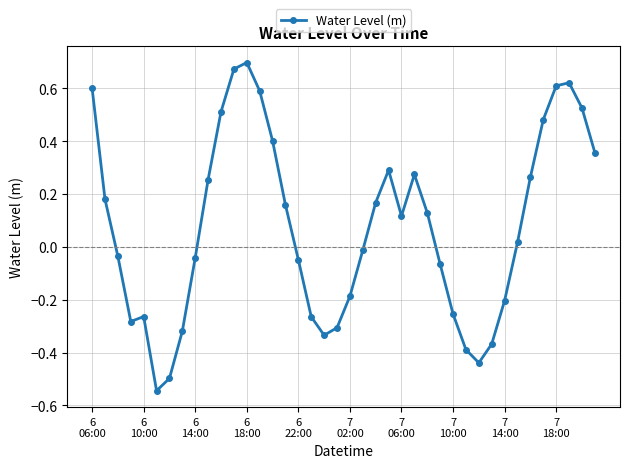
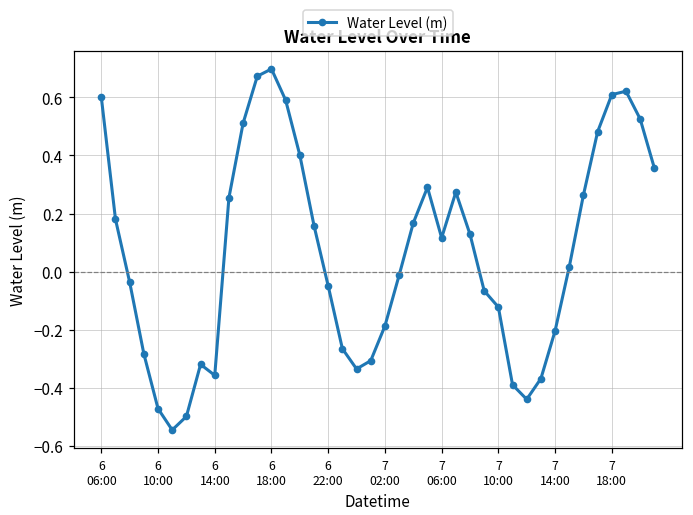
  {
    "6 06:00": 0.60,
-   "6 10:00": -0.26,
-   "6 14:00": -0.04,
+   "6 10:00": -0.47,
+   "6 14:00": -0.36,
    "6 18:00": 0.70,
    "6 22:00": -0.05,
    "7 02:00": -0.19,
    "7 06:00": 0.12,
-   "7 10:00": -0.25,
+   "7 10:00": -0.12,
    "7 14:00": -0.20,
    "7 18:00": 0.61
  }
